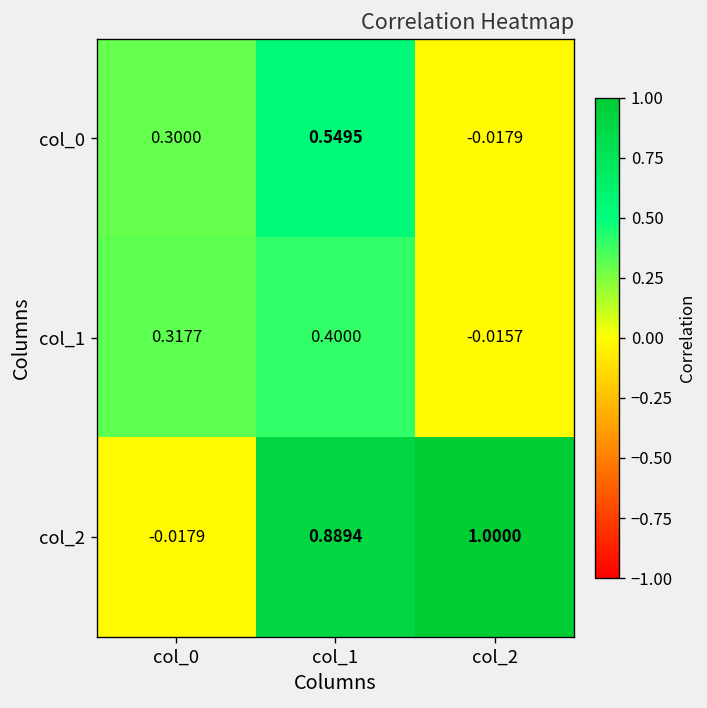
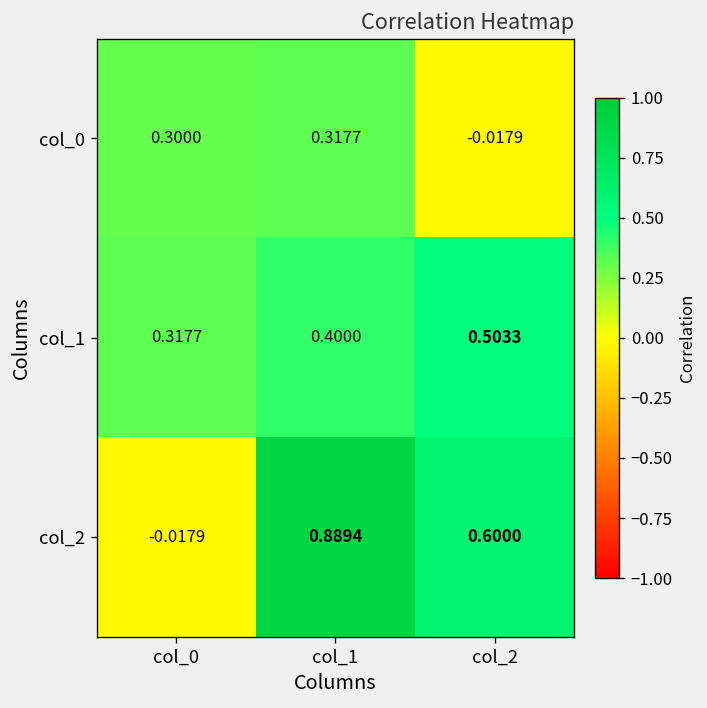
  {
    "col_0": {
      "col_0": 0.3000,
-     "col_1": 0.5495,
+     "col_1": 0.3177,
      "col_2": -0.0179
    },
    "col_1": {
      "col_0": 0.3177,
      "col_1": 0.4000,
-     "col_2": -0.0157
+     "col_2": 0.5033
    },
    "col_2": {
      "col_0": -0.0179,
      "col_1": 0.8894,
-     "col_2": 1.0000
+     "col_2": 0.6000
    }
  }
